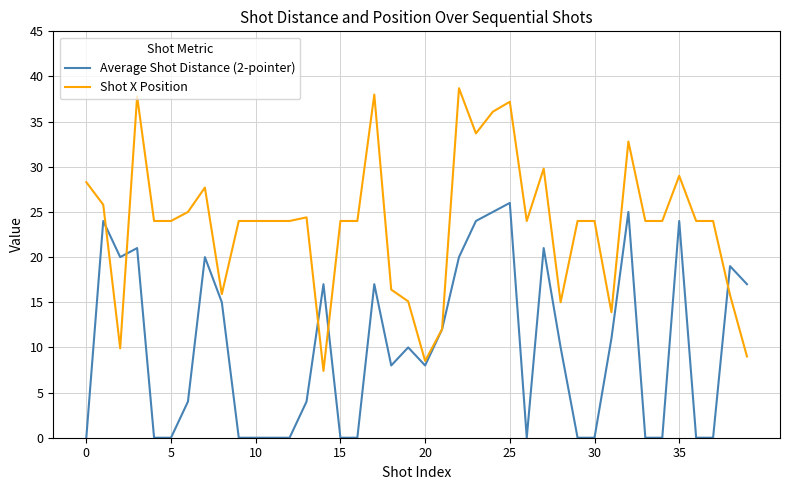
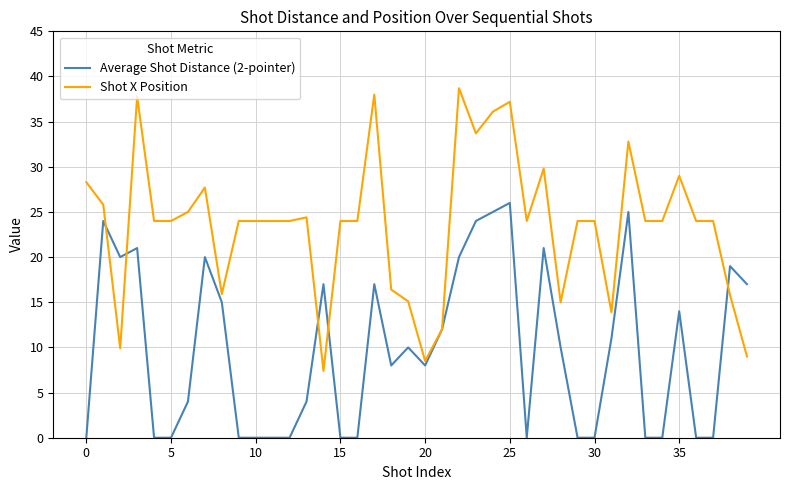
  {
    "Average Shot Distance (2-pointer)": {
      "0": 0,
      "5": 0,
      "10": 0,
      "15": 0,
      "20": 8,
      "25": 26,
      "30": 0,
-     "35": 24
+     "35": 14
    },
    "Shot X Position": {
      "0": 28,
      "5": 24,
      "10": 24,
      "15": 24,
      "20": 9,
      "25": 37,
      "30": 24,
      "35": 29
    }
  }
